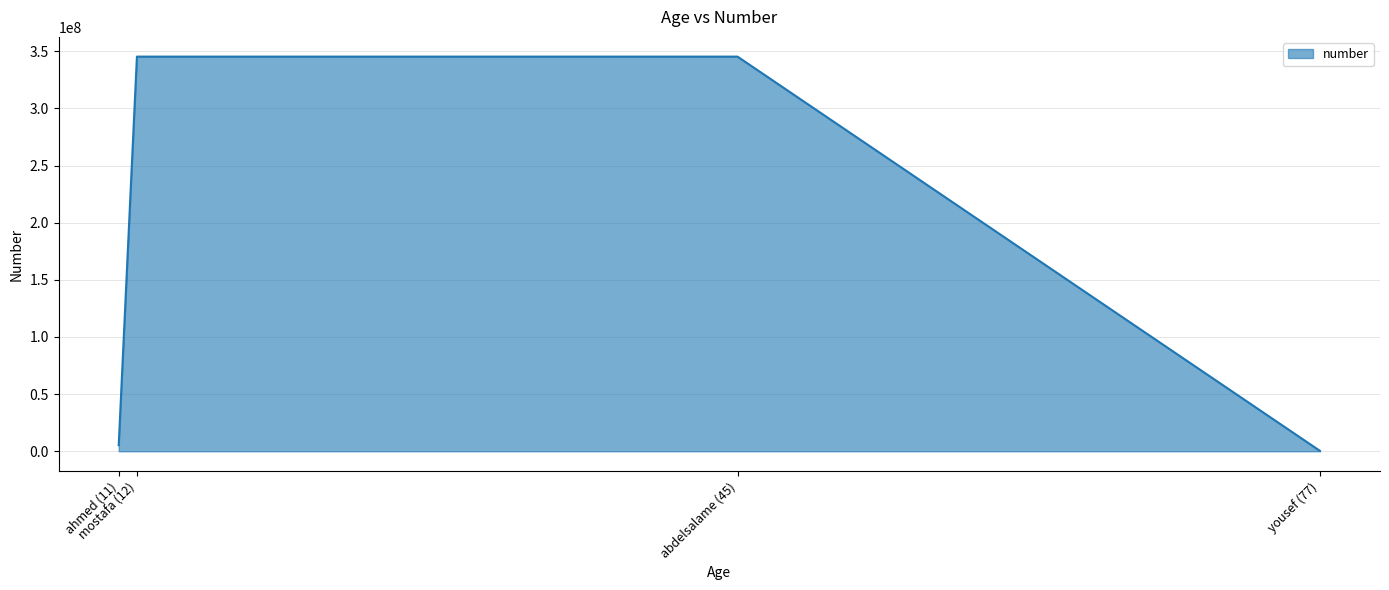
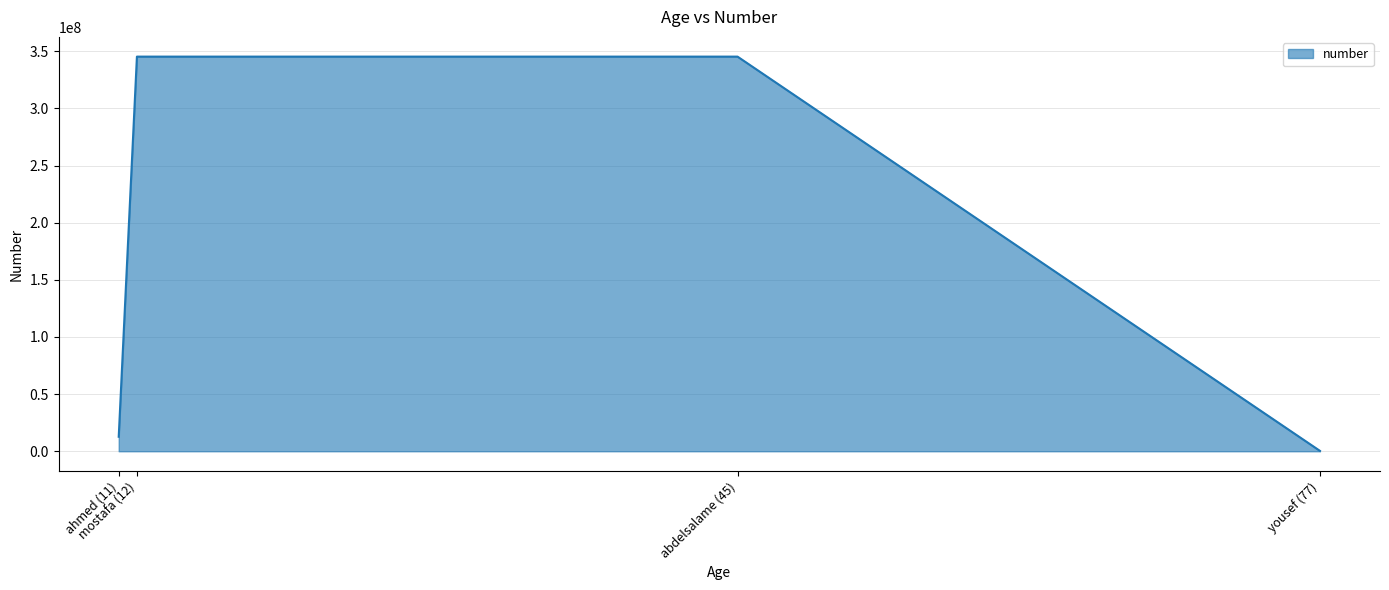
  {
-   "ahmed (11)": 5000000,
+   "ahmed (11)": 13000000,
    "mostafa (12)": 345000000,
    "abdelsalame (45)": 345000000,
    "yousef (77)": 0
  }
